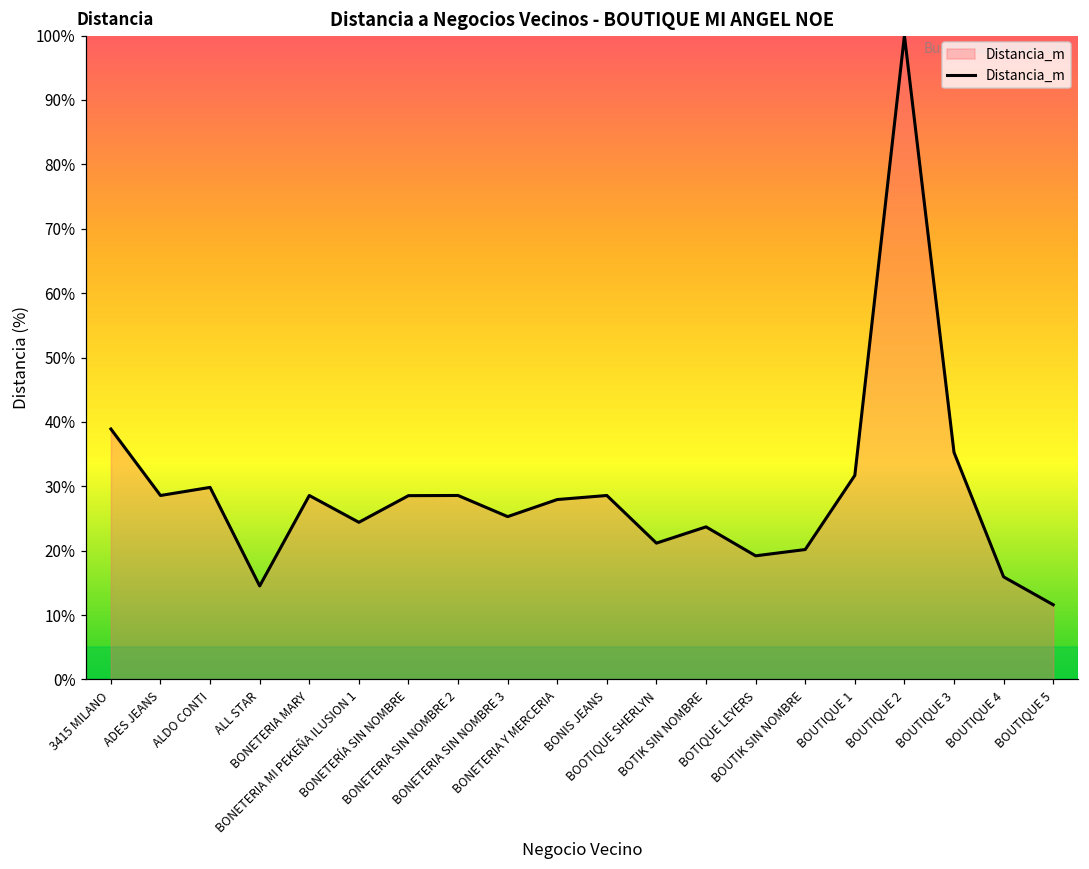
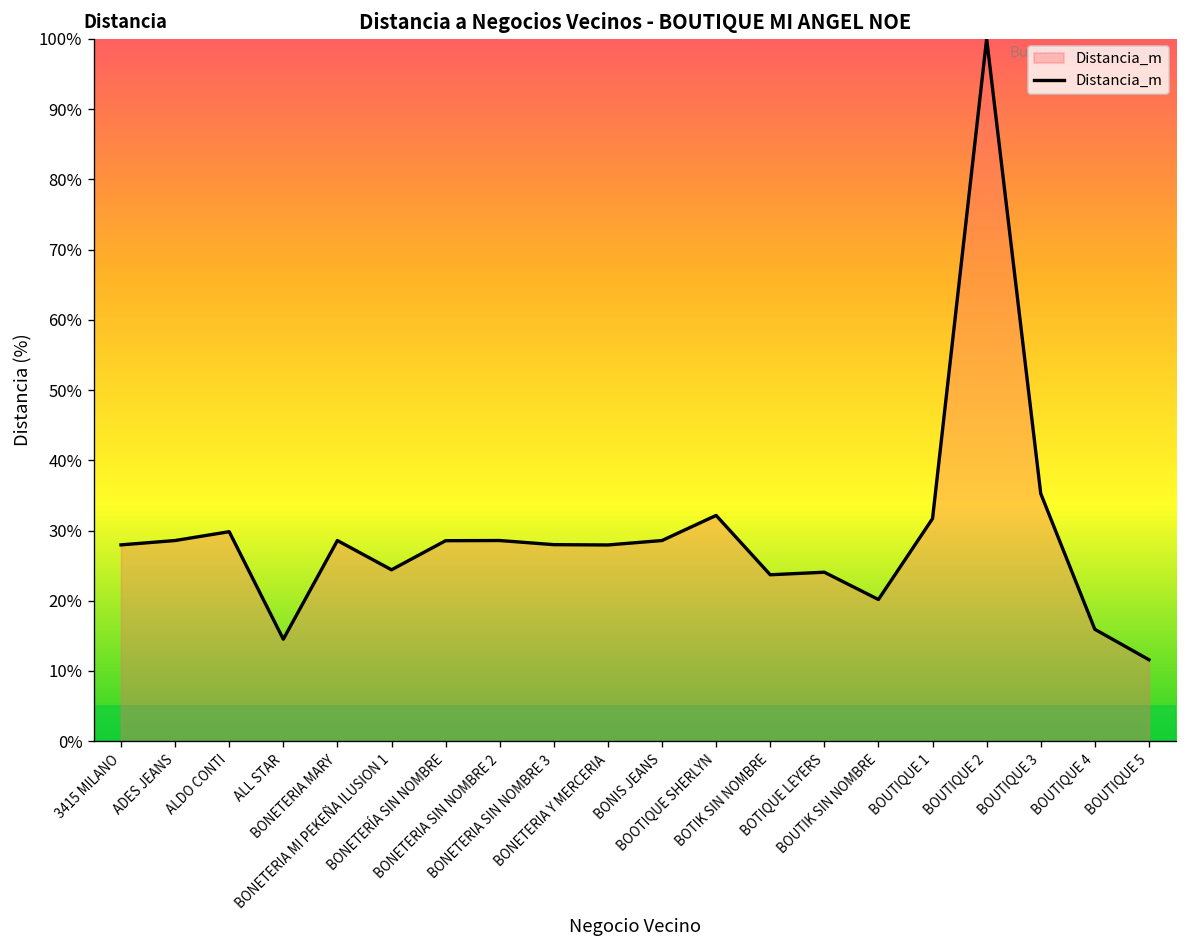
  {
-   "3415 MILANO": "39%",
+   "3415 MILANO": "28%",
    "ADES JEANS": "29%",
    "ALDO CONTI": "30%",
    "ALL STAR": "15%",
    "BONETERIA MARY": "29%",
    "BONETERIA MI PEKEÑA ILUSION 1": "24%",
    "BONETERÍA SIN NOMBRE": "29%",
    "BONETERIA SIN NOMBRE 2": "29%",
-   "BONETERIA SIN NOMBRE 3": "25%",
+   "BONETERIA SIN NOMBRE 3": "28%",
    "BONETERIA Y MERCERIA": "28%",
    "BONIS JEANS": "29%",
-   "BOOTIQUE SHERLYN": "21%",
+   "BOOTIQUE SHERLYN": "32%",
    "BOTIK SIN NOMBRE": "24%",
-   "BOTIQUE LEYERS": "19%",
+   "BOTIQUE LEYERS": "24%",
    "BOUTIK SIN NOMBRE": "20%",
    "BOUTIQUE 1": "32%",
    "BOUTIQUE 2": "100%",
    "BOUTIQUE 3": "35%",
    "BOUTIQUE 4": "16%",
    "BOUTIQUE 5": "12%"
  }
